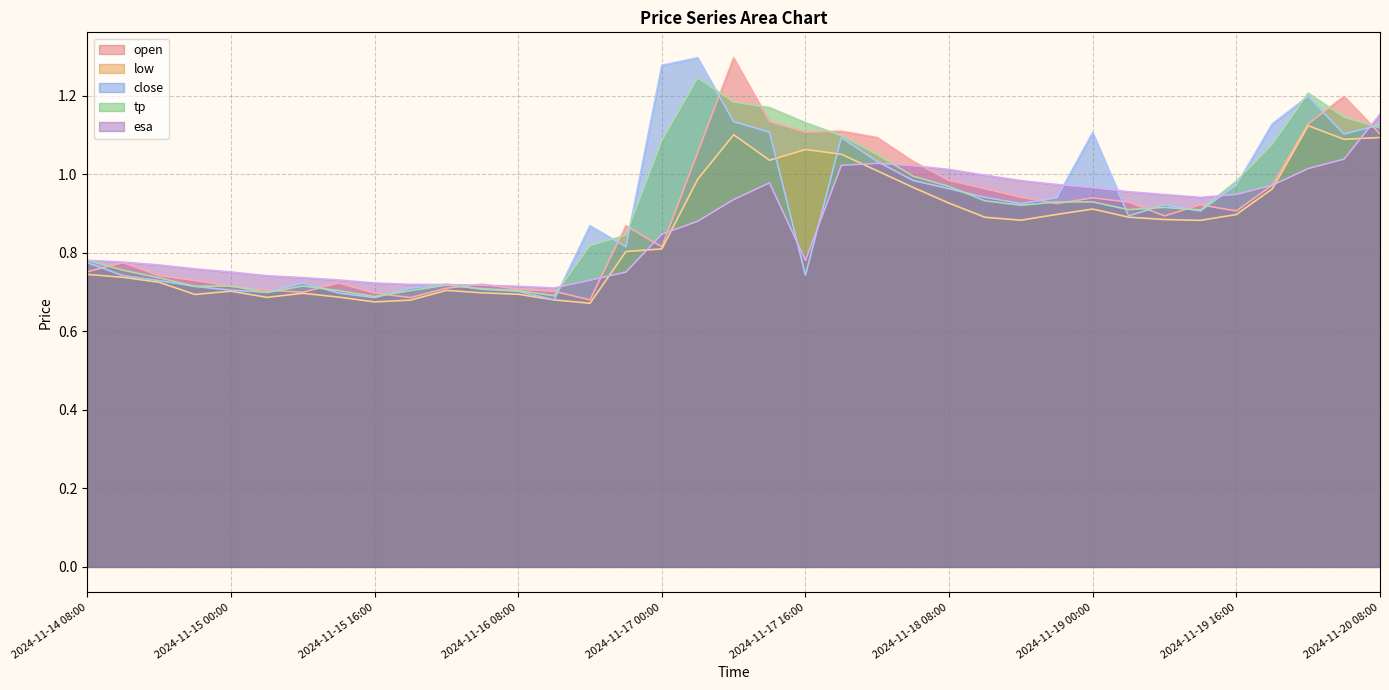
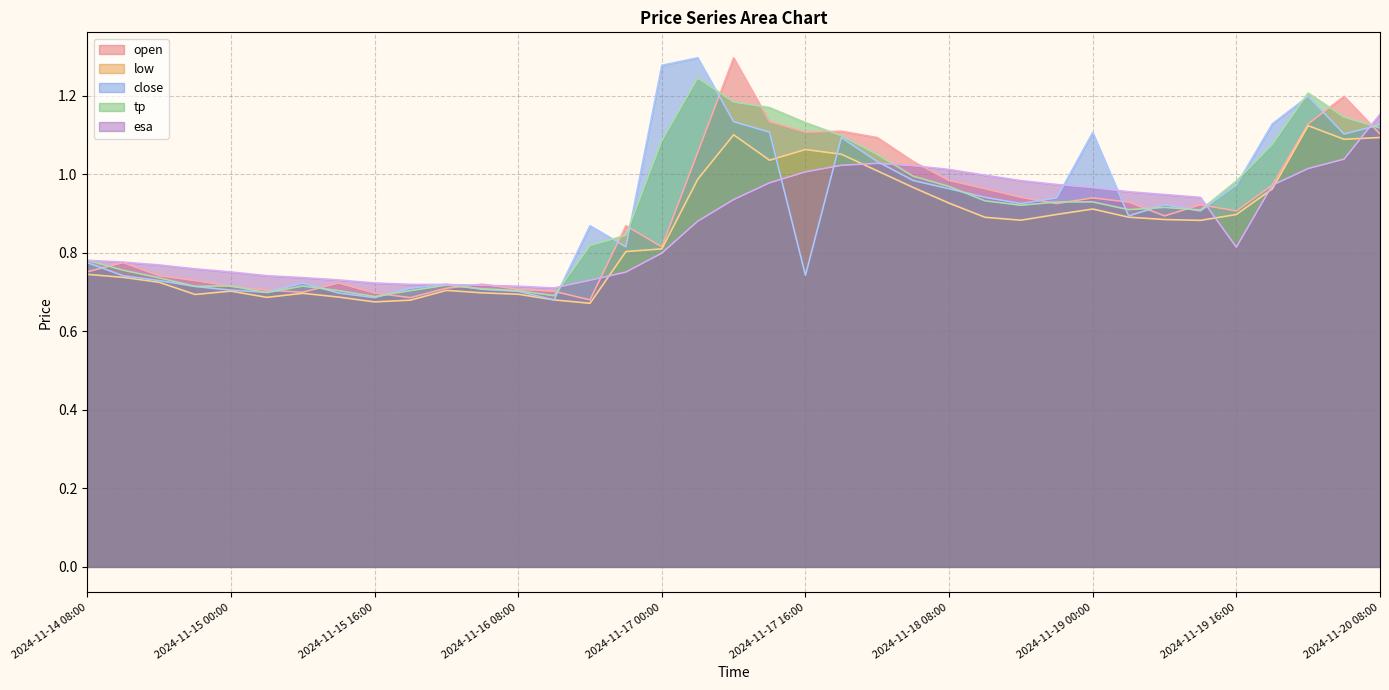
  {
    "close": {
      "2024-11-17 00:00": 1.28,
      "2024-11-17 16:00": 0.74,
      "2024-11-19 00:00": 1.11,
      "2024-11-19 16:00": 0.97,
      "2024-11-20 08:00": 1.13
    },
    "tp": {
      "2024-11-17 00:00": 1.09,
      "2024-11-17 16:00": 1.13,
      "2024-11-19 00:00": 0.93,
      "2024-11-19 16:00": 0.98,
      "2024-11-20 08:00": 1.12
    },
    "esa": {
      "2024-11-15 00:00": 0.75,
      "2024-11-15 16:00": 0.72,
      "2024-11-16 08:00": 0.71,
-     "2024-11-17 00:00": 0.85,
-     "2024-11-17 16:00": 0.78,
+     "2024-11-17 00:00": 0.80,
+     "2024-11-17 16:00": 1.01,
      "2024-11-18 08:00": 1.01,
      "2024-11-19 00:00": 0.97,
-     "2024-11-19 16:00": 0.95,
+     "2024-11-19 16:00": 0.81,
      "2024-11-20 08:00": 1.15
    }
  }
